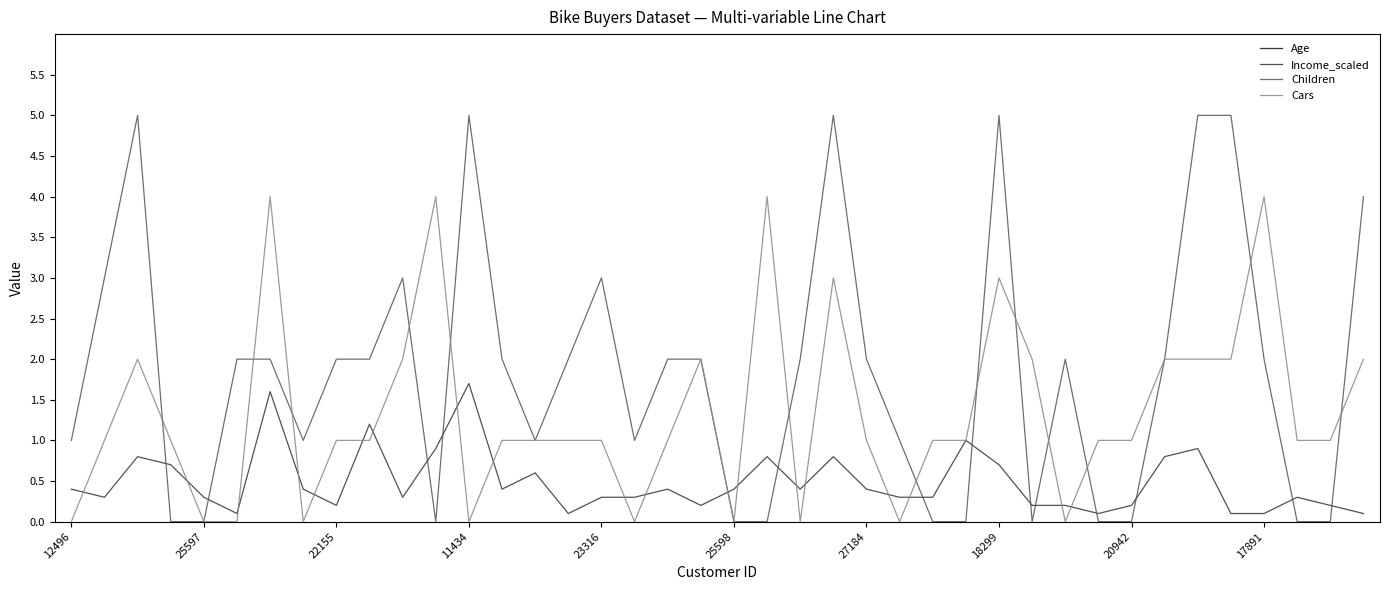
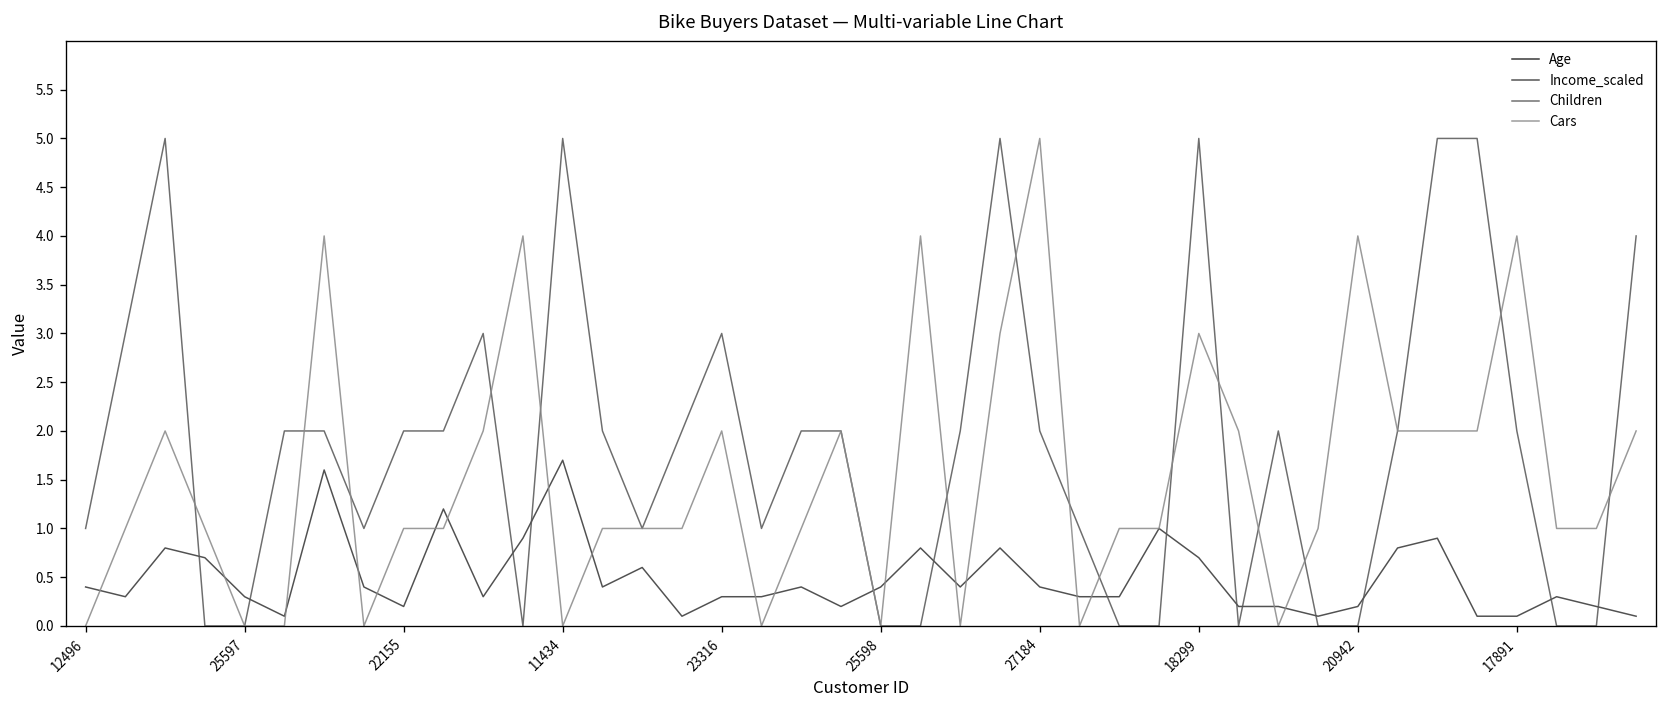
  {
    "Cars": {
      "12496": 0,
      "22155": 1,
      "11434": 0,
-     "23316": 1,
-     "27184": 1,
+     "23316": 2,
+     "27184": 5,
      "18299": 3,
-     "20942": 1,
+     "20942": 4,
      "17891": 4
    }
  }
